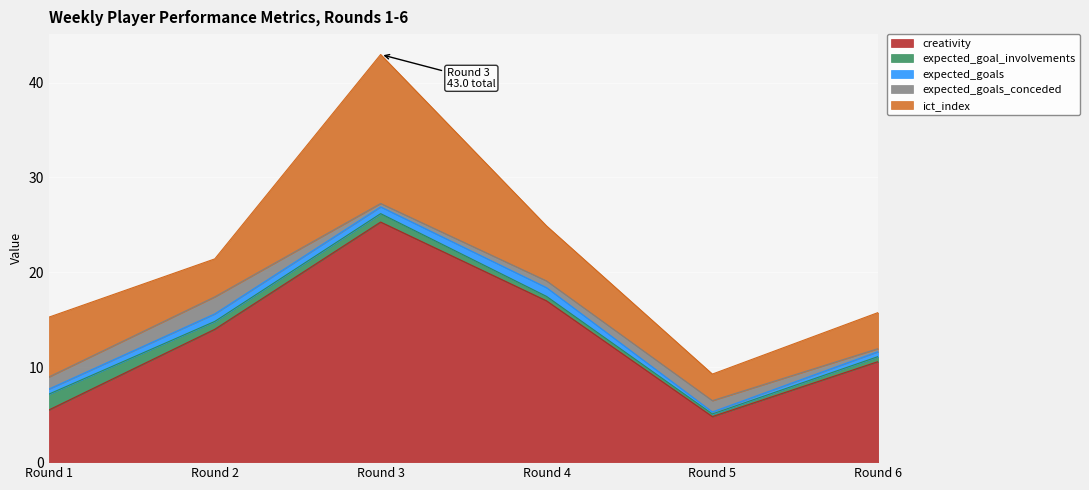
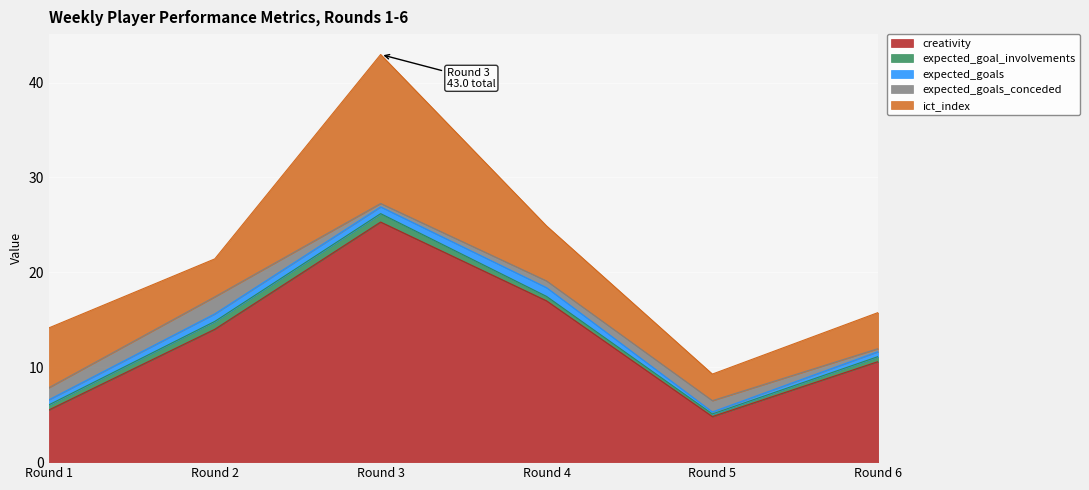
  {
    "creativity": {
      "Round 1": 6,
      "Round 2": 14,
      "Round 3": 25,
      "Round 4": 17,
      "Round 5": 5,
      "Round 6": 11
    },
    "expected_goal_involvements": {
-     "Round 1": 2,
+     "Round 1": 1,
      "Round 2": 1,
      "Round 3": 1,
      "Round 4": 0,
      "Round 6": 1
    },
    "expected_goals": {
      "Round 1": 1,
      "Round 2": 1,
      "Round 3": 1,
      "Round 4": 1,
      "Round 6": 1
    },
    "expected_goals_conceded": {
      "Round 1": 1,
      "Round 2": 2,
      "Round 3": 0,
      "Round 4": 1,
      "Round 5": 1,
      "Round 6": 0
    },
    "ict_index": {
      "Round 1": 6,
      "Round 2": 4,
      "Round 4": 6,
      "Round 5": 3,
      "Round 6": 4
    }
  }
